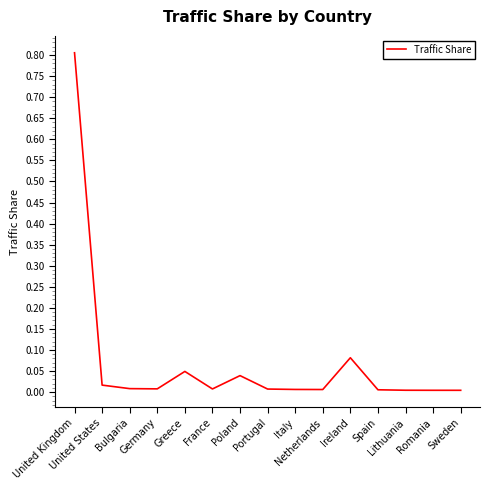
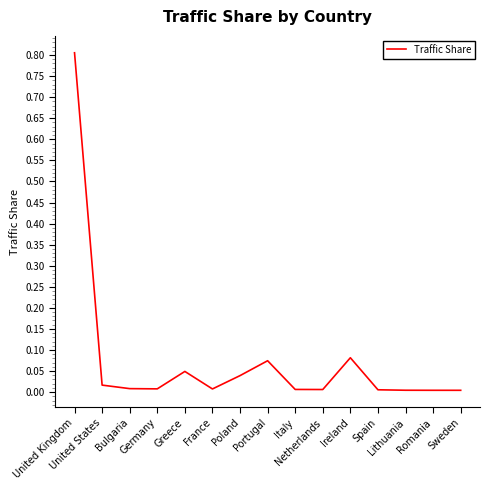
  {
    "United Kingdom": 0.81,
    "United States": 0.02,
    "Bulgaria": 0.01,
    "Germany": 0.01,
    "Greece": 0.05,
    "France": 0.01,
    "Poland": 0.04,
-   "Portugal": 0.01,
+   "Portugal": 0.07,
    "Italy": 0.01,
    "Netherlands": 0.01,
    "Ireland": 0.08,
    "Spain": 0.01,
    "Lithuania": 0.00,
    "Romania": 0.00,
    "Sweden": 0.00
  }
